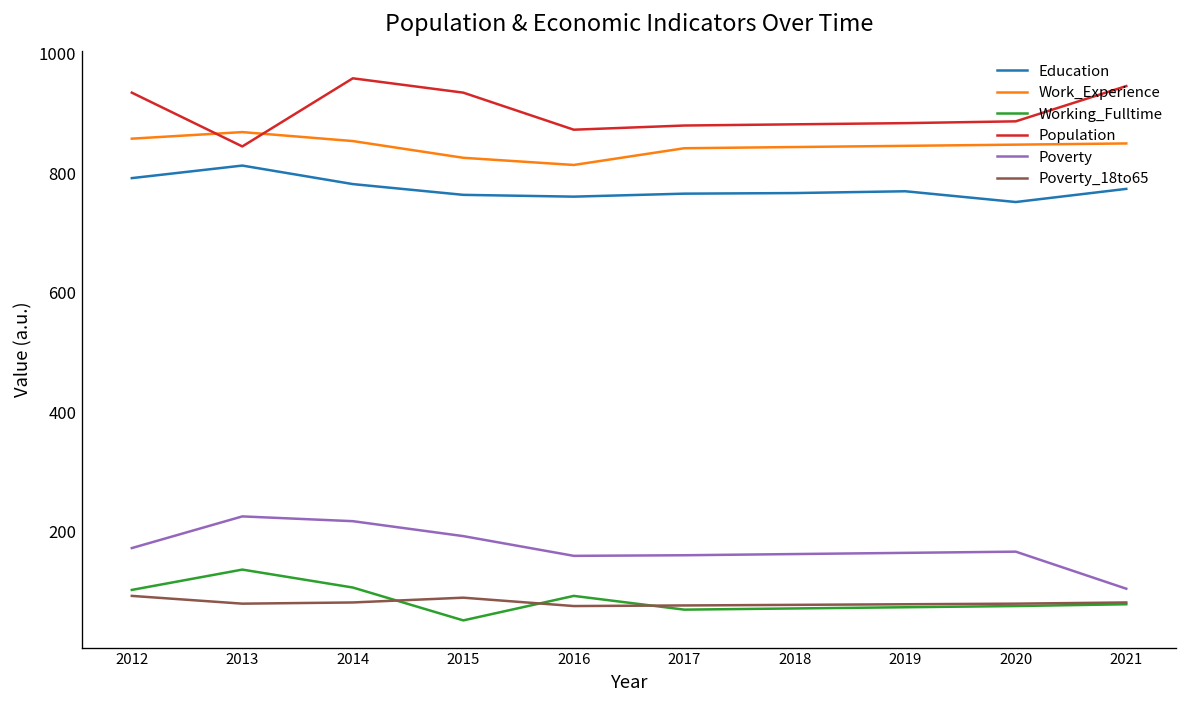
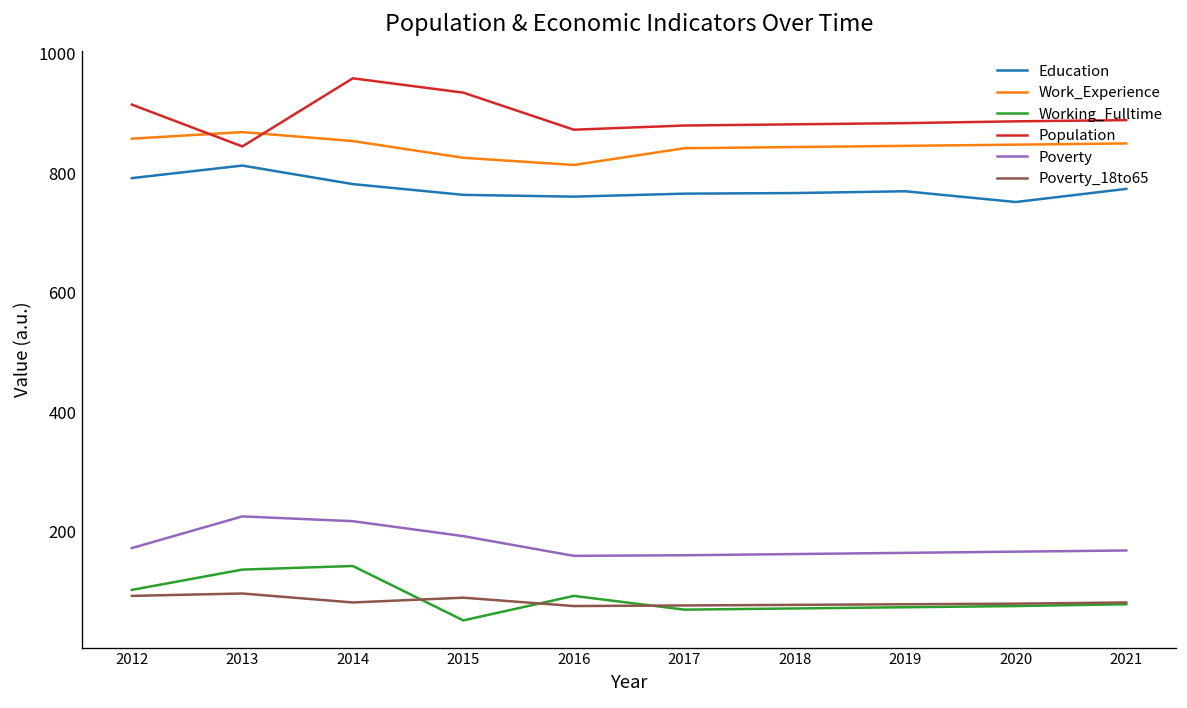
  {
    "Education": {
      "2012": 790,
      "2013": 810,
      "2014": 780,
      "2015": 760,
      "2016": 760,
      "2017": 770,
      "2018": 770,
      "2019": 770,
      "2020": 750,
      "2021": 770
    },
    "Work_Experience": {
      "2012": 860,
      "2013": 870,
      "2014": 850,
      "2015": 830,
      "2016": 810,
      "2017": 840,
      "2018": 840,
      "2019": 850,
      "2020": 850,
      "2021": 850
    },
    "Working_Fulltime": {
      "2012": 100,
      "2013": 140,
-     "2014": 110,
+     "2014": 140,
      "2015": 50,
      "2016": 90,
      "2017": 70,
      "2018": 70
    },
    "Population": {
-     "2012": 940,
+     "2012": 920,
      "2013": 850,
      "2014": 960,
      "2015": 940,
      "2016": 870,
      "2017": 880,
      "2018": 880,
      "2019": 880,
      "2020": 890,
-     "2021": 950
+     "2021": 890
    },
    "Poverty": {
      "2012": 170,
      "2013": 230,
      "2014": 220,
      "2015": 190,
      "2016": 160,
      "2017": 160,
      "2018": 160,
      "2019": 170,
      "2020": 170,
-     "2021": 110
+     "2021": 170
    },
    "Poverty_18to65": {
      "2012": 90,
-     "2013": 80,
+     "2013": 100,
      "2014": 80,
      "2015": 90,
      "2016": 80,
      "2017": 80,
      "2018": 80
    }
  }
